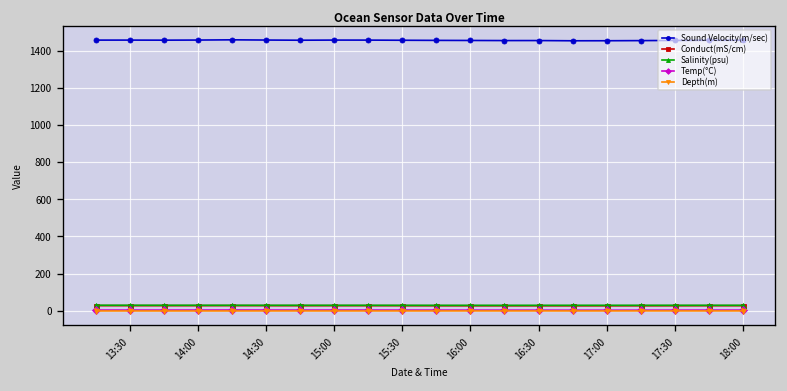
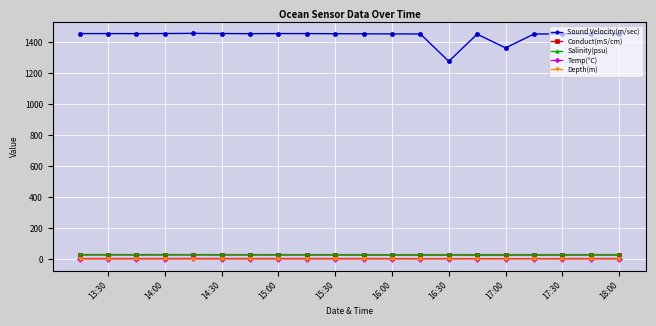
  {
    "Sound Velocity(m/sec)": {
      "13:30": 1460,
      "14:00": 1460,
      "14:30": 1460,
      "15:00": 1460,
      "15:30": 1460,
      "16:00": 1450,
-     "16:30": 1450,
-     "17:00": 1450
+     "16:30": 1280,
+     "17:00": 1360
    },
    "Salinity(psu)": {
      "13:30": 30,
      "14:00": 30,
      "14:30": 30,
      "15:00": 30,
      "15:30": 30,
      "16:00": 30,
      "16:30": 30,
      "17:00": 30,
      "17:30": 30,
      "18:00": 30
    },
    "Depth(m)": {
      "13:30": 0,
      "14:00": 0,
      "14:30": 0,
      "15:00": 0,
      "15:30": 0,
      "16:00": 0,
      "16:30": 0,
      "17:00": 0,
      "17:30": 0,
      "18:00": 0
    }
  }
